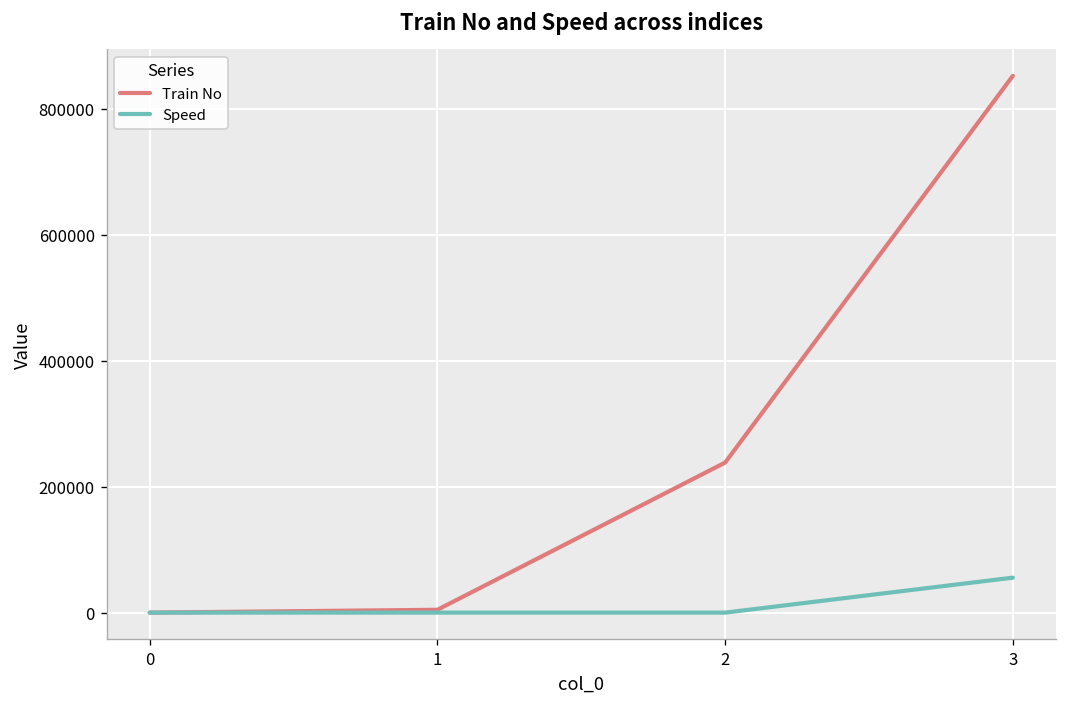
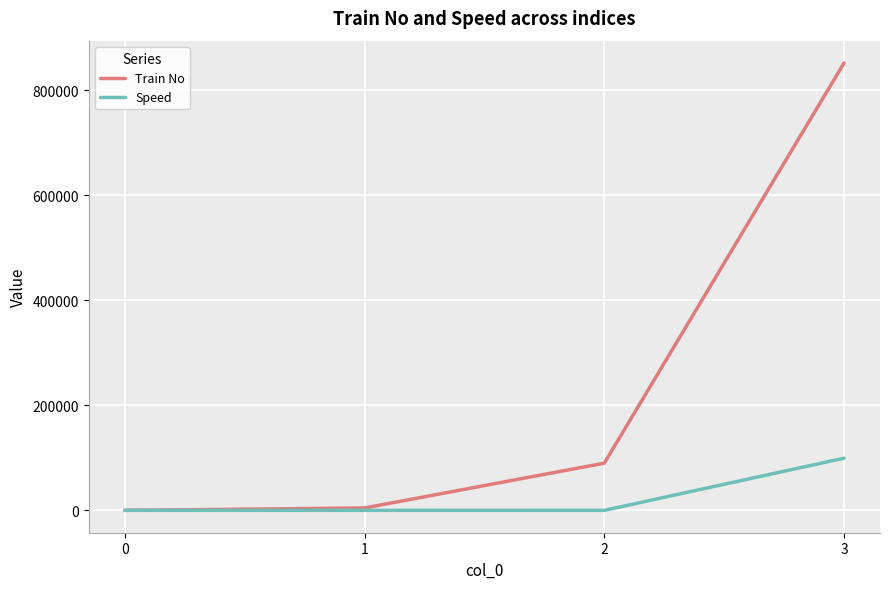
  {
    "Train No": {
-     "2": 240000,
+     "2": 90000,
      "3": 850000
    },
    "Speed": {
      "2": 0,
-     "3": 60000
+     "3": 100000
    }
  }
